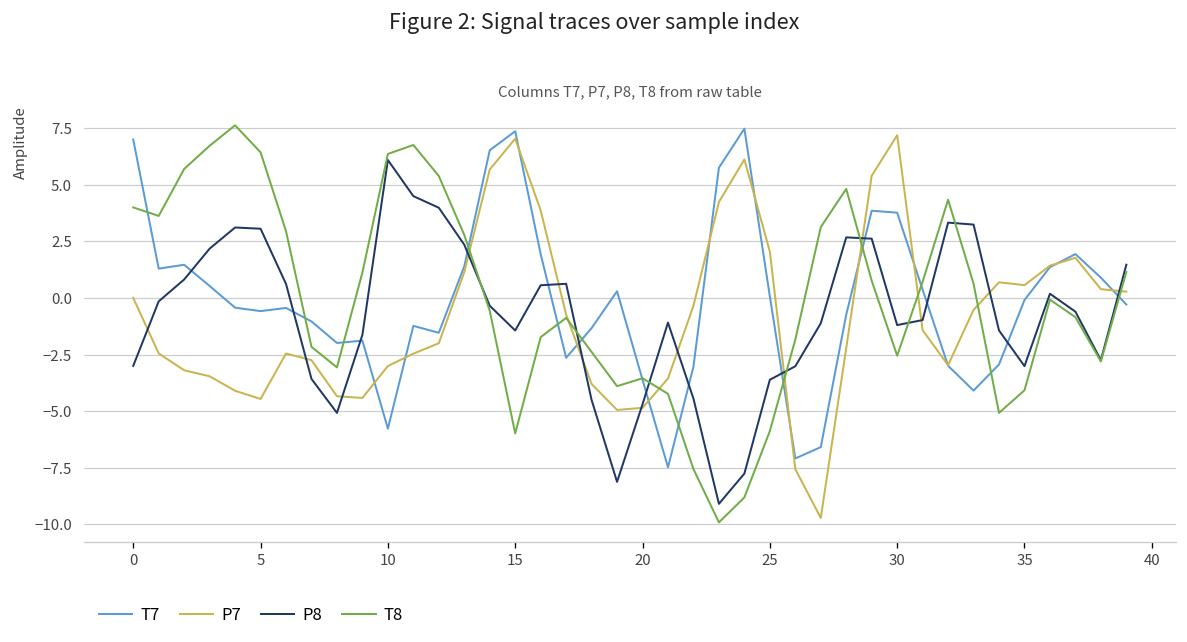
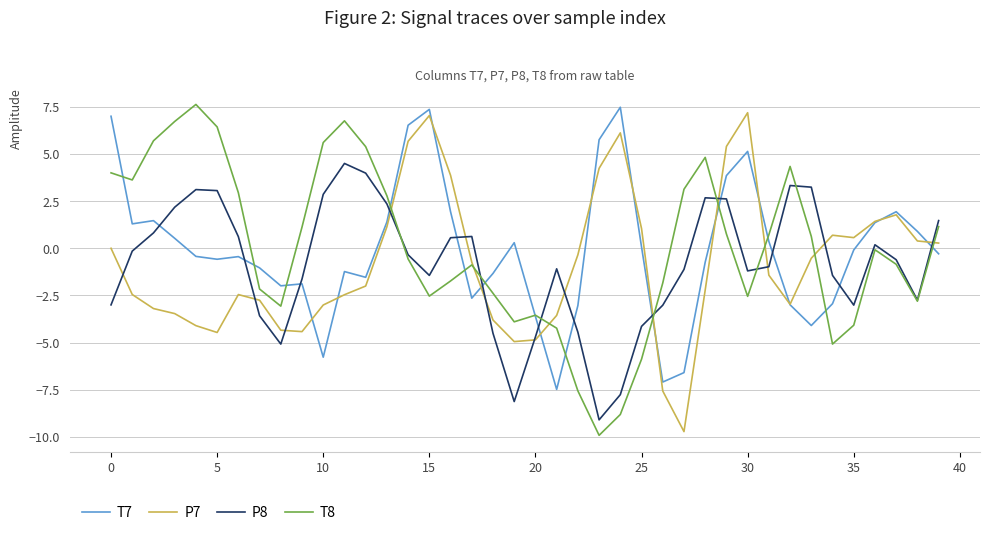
  {
    "T7": {
      "0": 7.0,
      "5": -0.6,
      "10": -5.8,
      "15": 7.4,
      "25": 0.1,
-     "30": 3.8,
+     "30": 5.1,
      "35": -0.1
    },
    "P7": {
      "0": 0.0,
      "5": -4.5,
      "10": -3.0,
      "15": 7.0,
      "20": -4.9,
-     "25": 2.0,
+     "25": 1.0,
      "30": 7.2,
      "35": 0.6
    },
    "P8": {
      "0": -3.0,
      "5": 3.1,
-     "10": 6.1,
+     "10": 2.9,
      "15": -1.4,
      "20": -4.7,
-     "25": -3.6,
+     "25": -4.1,
      "30": -1.2,
      "35": -3.0
    },
    "T8": {
      "0": 4.0,
      "5": 6.4,
-     "10": 6.4,
-     "15": -6.0,
+     "10": 5.6,
+     "15": -2.5,
      "25": -5.9,
      "30": -2.5,
      "35": -4.1
    }
  }
